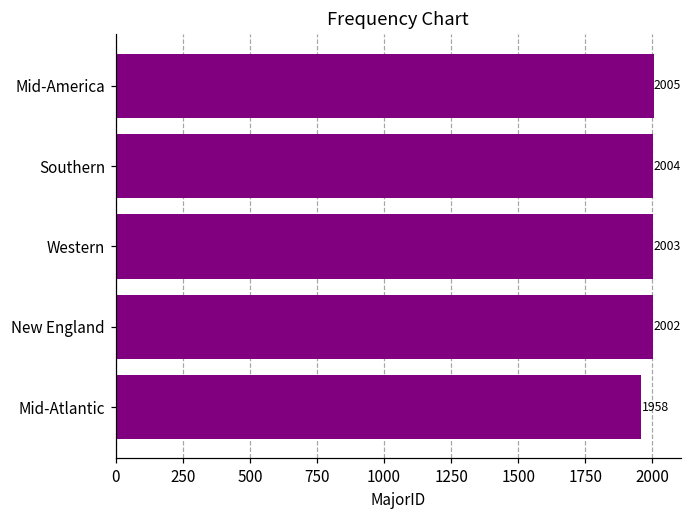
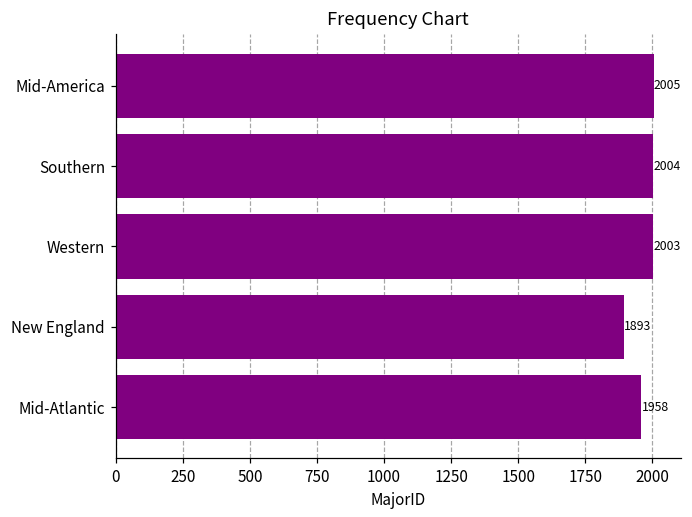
  {
    "Mid-America": 2005,
    "Southern": 2004,
    "Western": 2003,
-   "New England": 2002,
+   "New England": 1893,
    "Mid-Atlantic": 1958
  }
